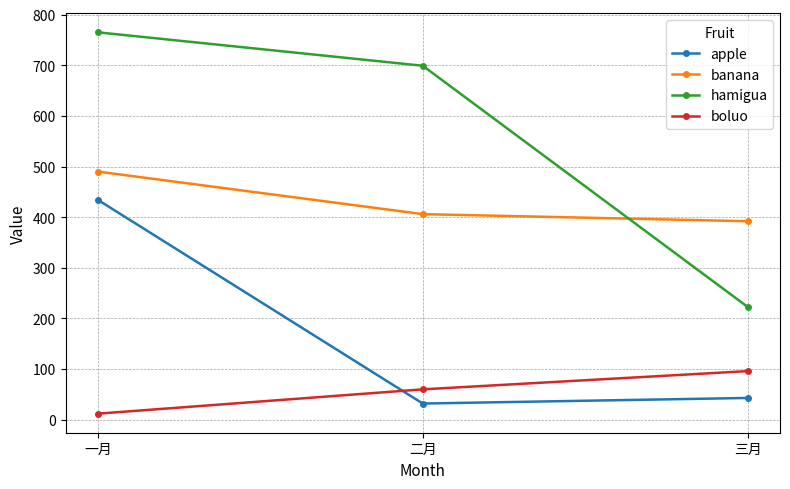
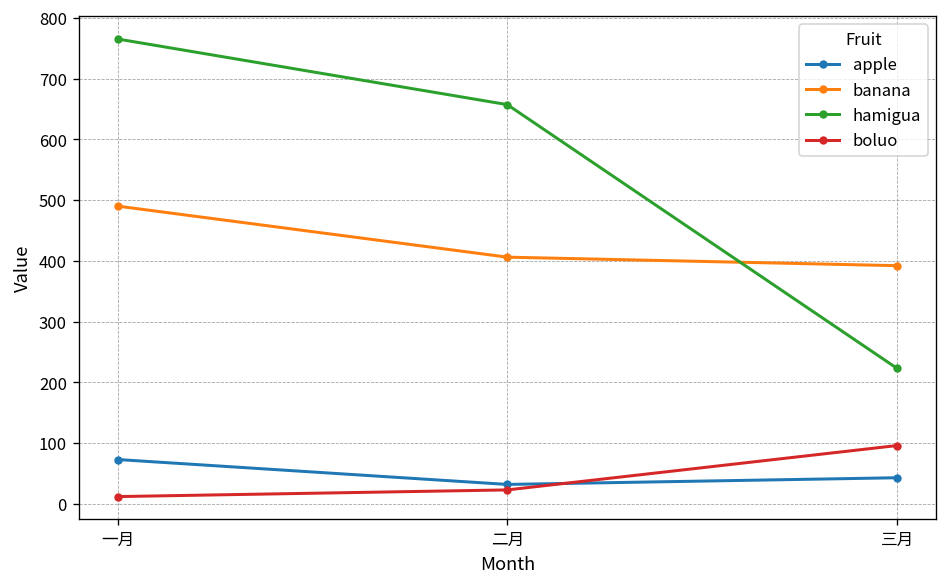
  {
    "apple": {
-     "一月": 430,
+     "一月": 70,
      "二月": 30,
      "三月": 40
    },
    "banana": {
      "一月": 490,
      "二月": 410,
      "三月": 390
    },
    "hamigua": {
      "一月": 770,
-     "二月": 700,
+     "二月": 660,
      "三月": 220
    },
    "boluo": {
      "一月": 10,
-     "二月": 60,
+     "二月": 20,
      "三月": 100
    }
  }
